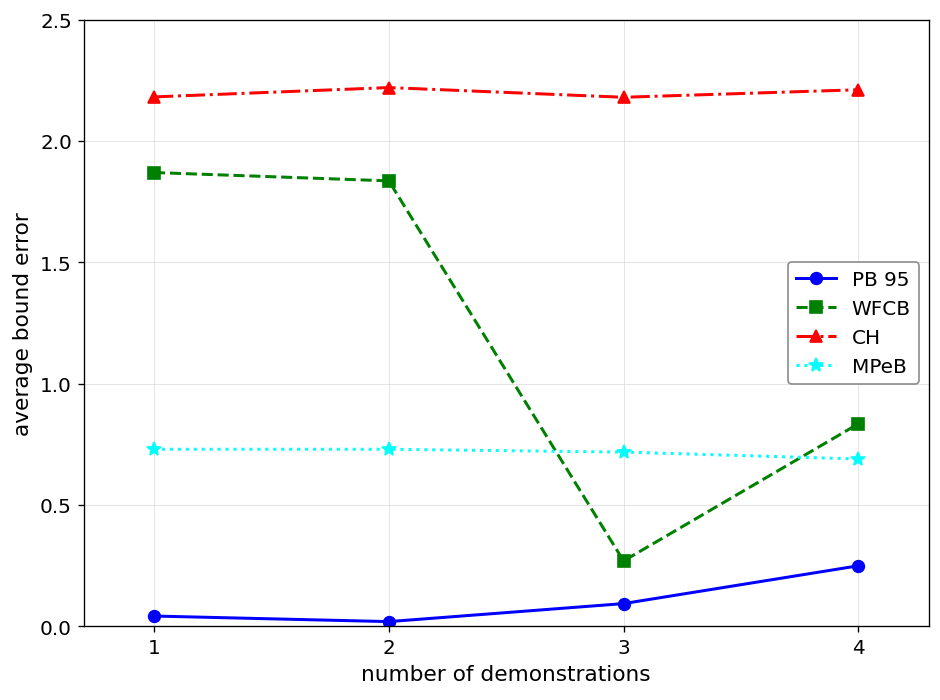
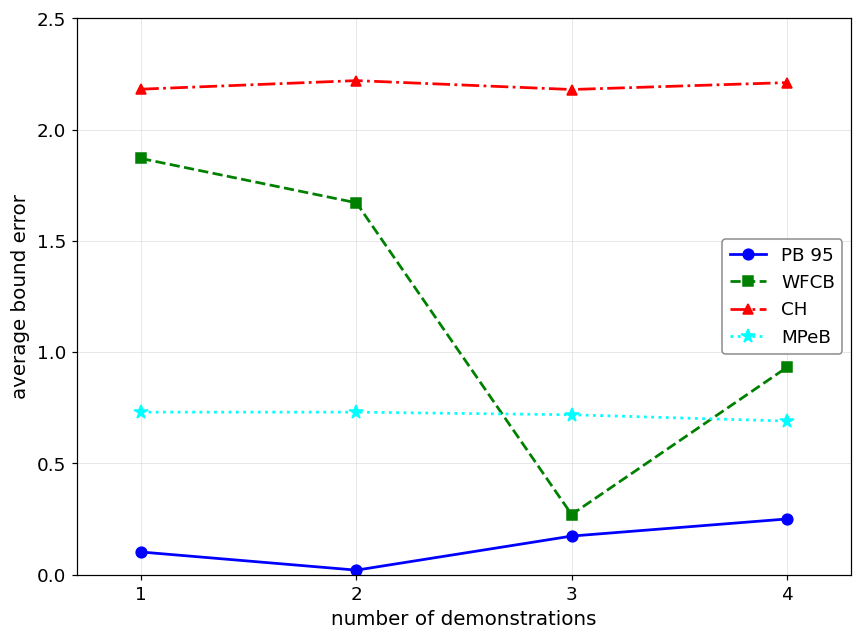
  {
    "PB 95": {
-     "1": 0.04,
+     "1": 0.10,
      "2": 0.02,
-     "3": 0.09,
+     "3": 0.17,
      "4": 0.25
    },
    "WFCB": {
      "1": 1.87,
-     "2": 1.84,
+     "2": 1.67,
      "3": 0.27,
-     "4": 0.83
+     "4": 0.93
    },
    "CH": {
      "1": 2.18,
      "2": 2.22,
      "3": 2.18,
      "4": 2.21
    },
    "MPeB": {
      "1": 0.73,
      "2": 0.73,
      "3": 0.72,
      "4": 0.69
    }
  }
